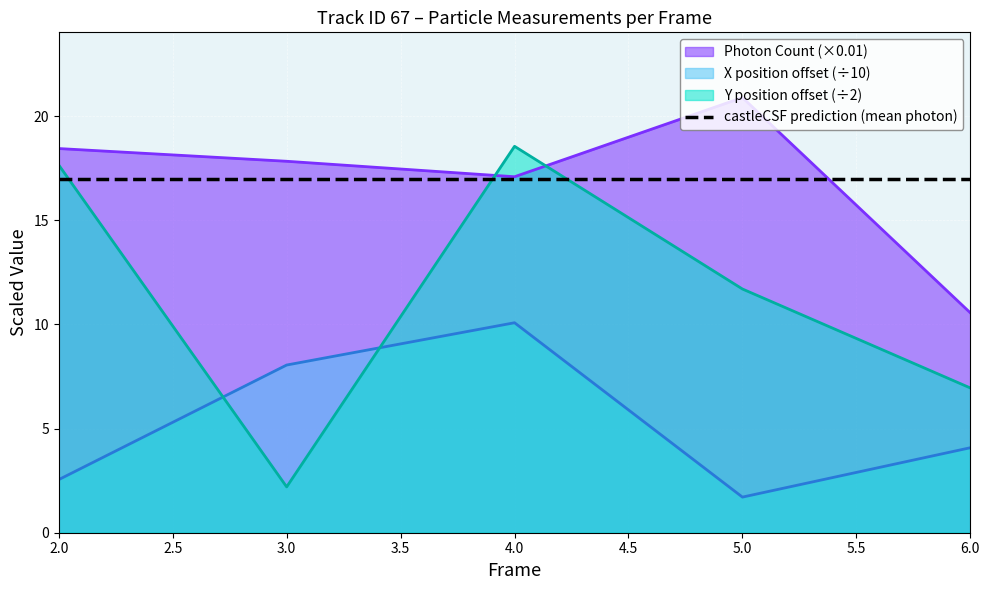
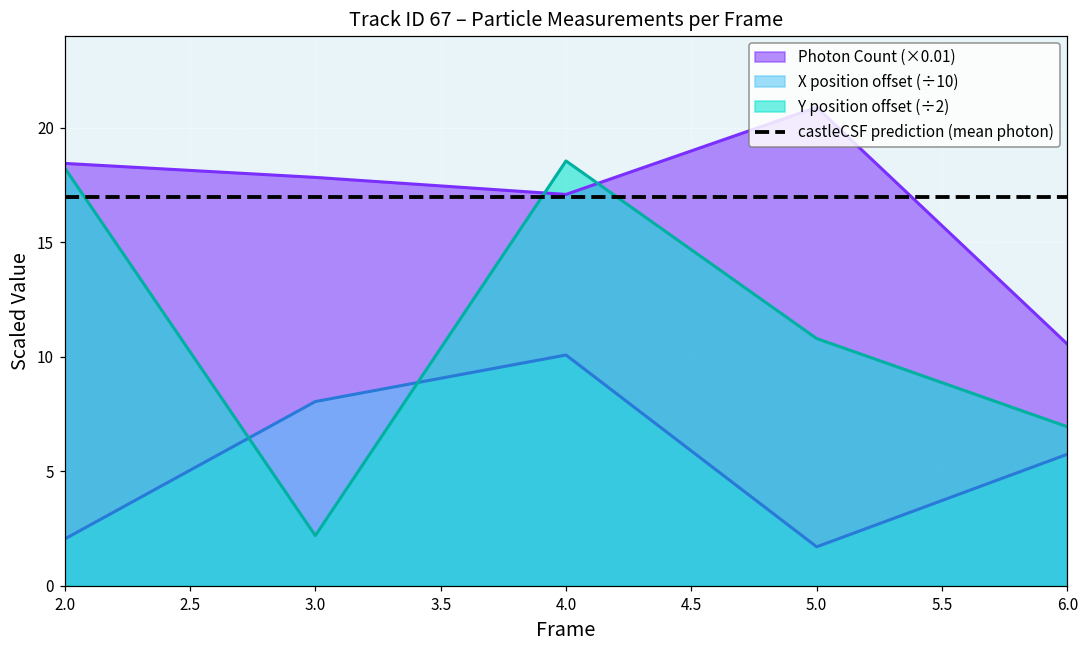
  {
    "Photon Count (×0.01)": {
      "2.0": 18.4,
      "3.0": 17.8,
      "4.0": 17.1,
      "6.0": 10.6
    },
    "X position offset (÷10)": {
-     "2.0": 2.6,
+     "2.0": 2.1,
      "3.0": 8.1,
      "4.0": 10.1,
      "5.0": 1.7,
-     "6.0": 4.1
+     "6.0": 5.8
    },
    "Y position offset (÷2)": {
-     "2.0": 17.7,
+     "2.0": 18.3,
      "3.0": 2.2,
      "4.0": 18.5,
-     "5.0": 11.7,
+     "5.0": 10.8,
      "6.0": 7.0
    },
    "castleCSF prediction (mean photon)": {
      "2.0": 17.0,
      "3.0": 17.0,
      "4.0": 17.0,
      "5.0": 17.0,
      "6.0": 17.0
    }
  }
